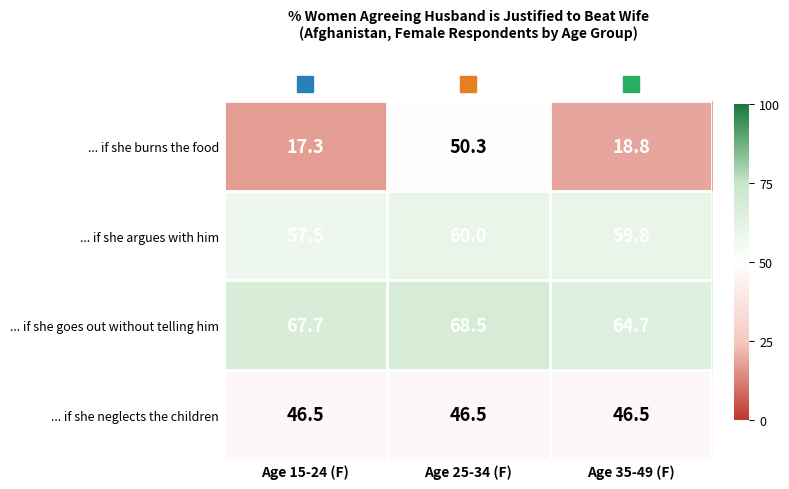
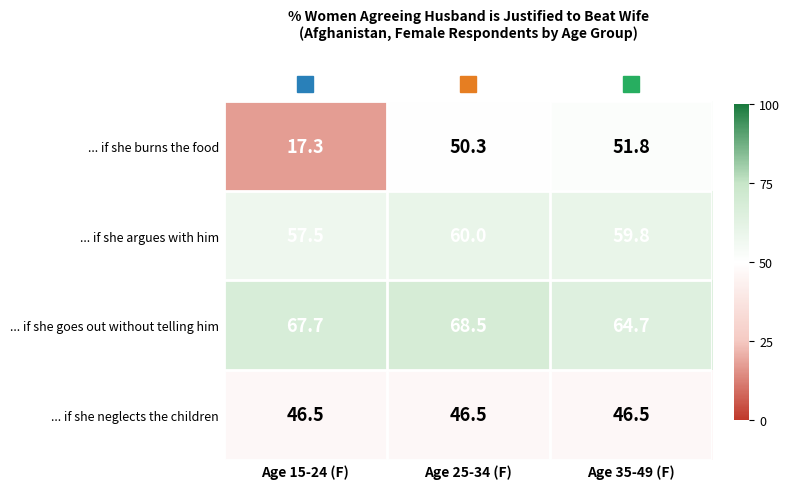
  {
    "... if she burns the food": {
      "Age 15-24 (F)": 17.3,
      "Age 25-34 (F)": 50.3,
-     "Age 35-49 (F)": 18.8
+     "Age 35-49 (F)": 51.8
    },
    "... if she neglects the children": {
      "Age 15-24 (F)": 46.5,
      "Age 25-34 (F)": 46.5,
      "Age 35-49 (F)": 46.5
    }
  }
